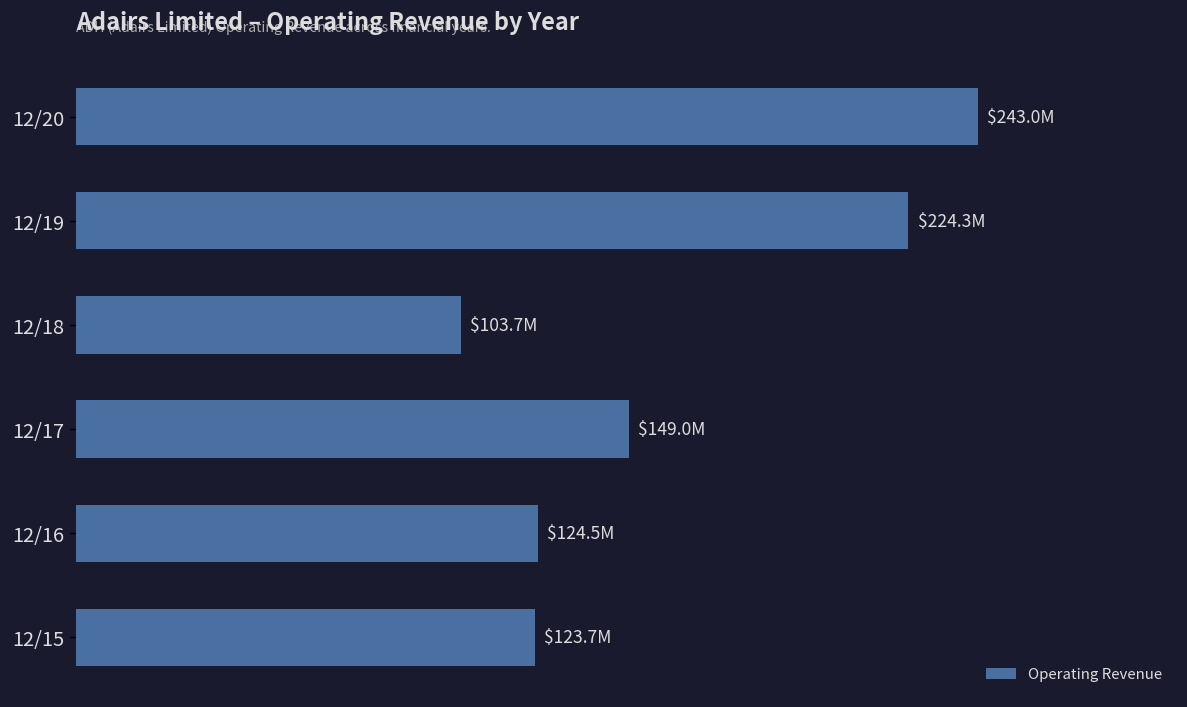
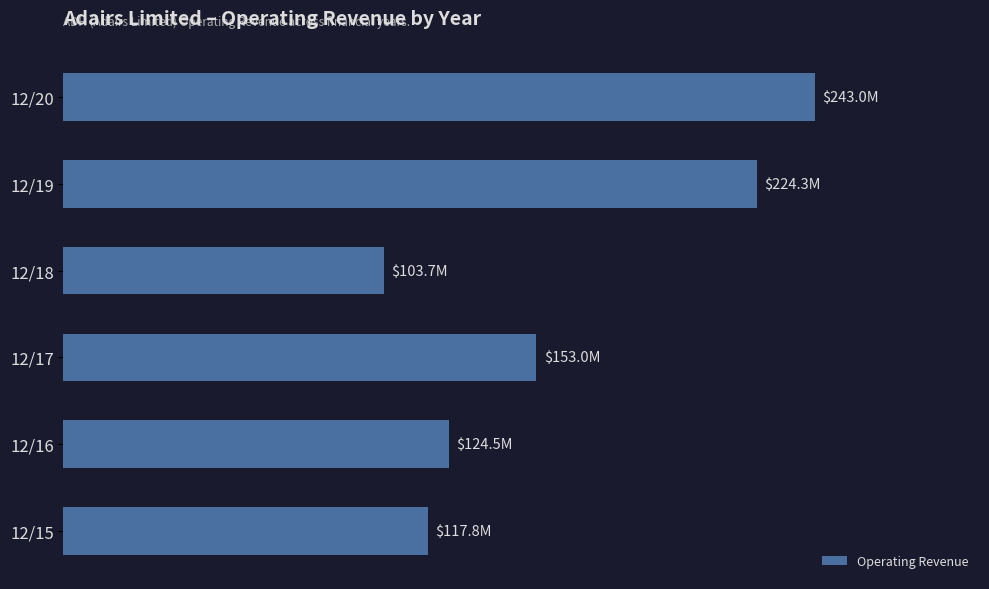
  {
    "12/20": "$243.0M",
    "12/19": "$224.3M",
    "12/18": "$103.7M",
-   "12/17": "$149.0M",
+   "12/17": "$153.0M",
    "12/16": "$124.5M",
-   "12/15": "$123.7M"
+   "12/15": "$117.8M"
  }
